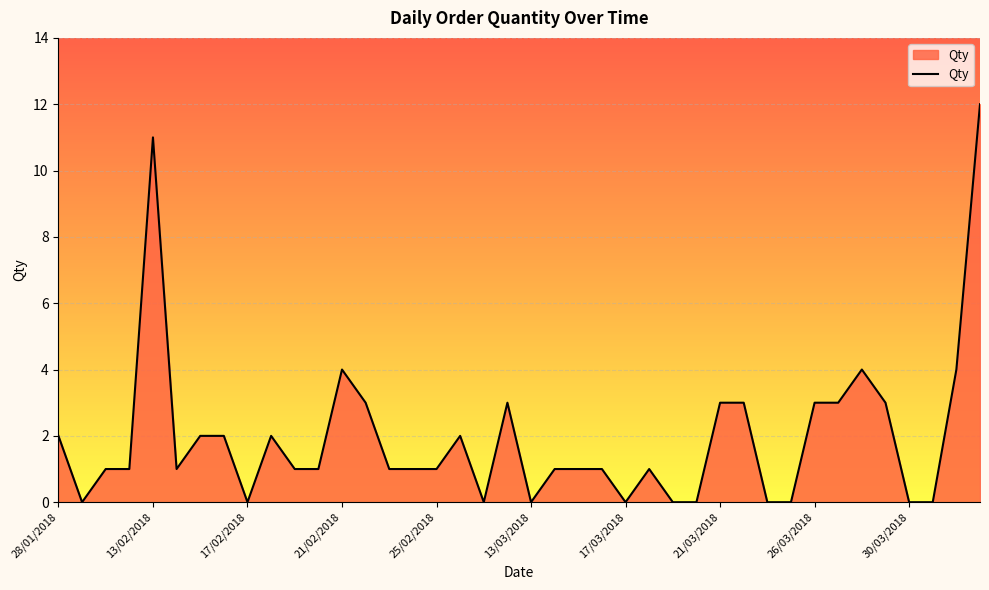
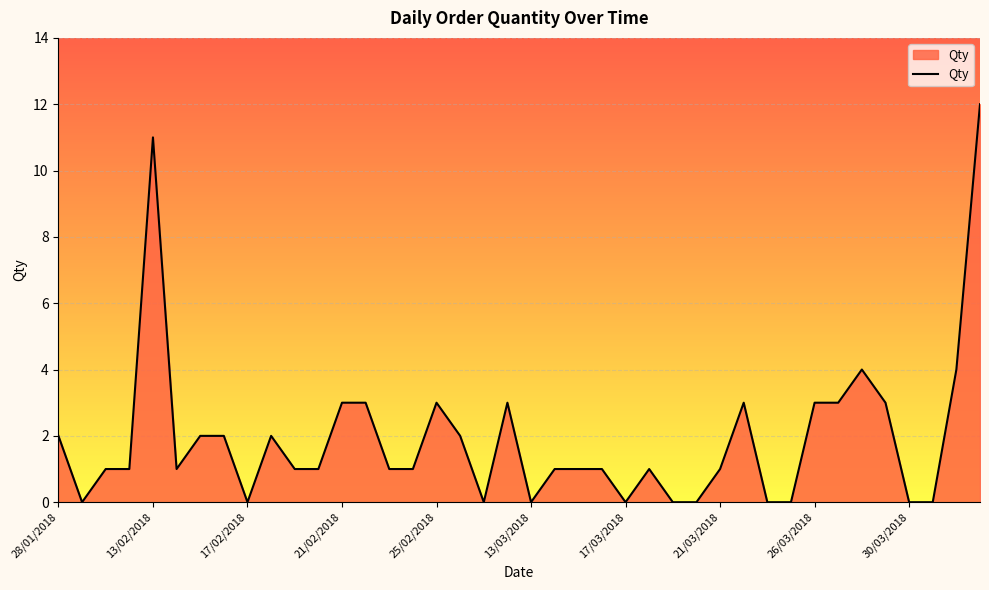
  {
    "28/01/2018": 2,
    "13/02/2018": 11,
    "17/02/2018": 0,
-   "21/02/2018": 4,
-   "25/02/2018": 1,
+   "21/02/2018": 3,
+   "25/02/2018": 3,
    "13/03/2018": 0,
    "17/03/2018": 0,
-   "21/03/2018": 3,
+   "21/03/2018": 1,
    "26/03/2018": 3,
    "30/03/2018": 0
  }
